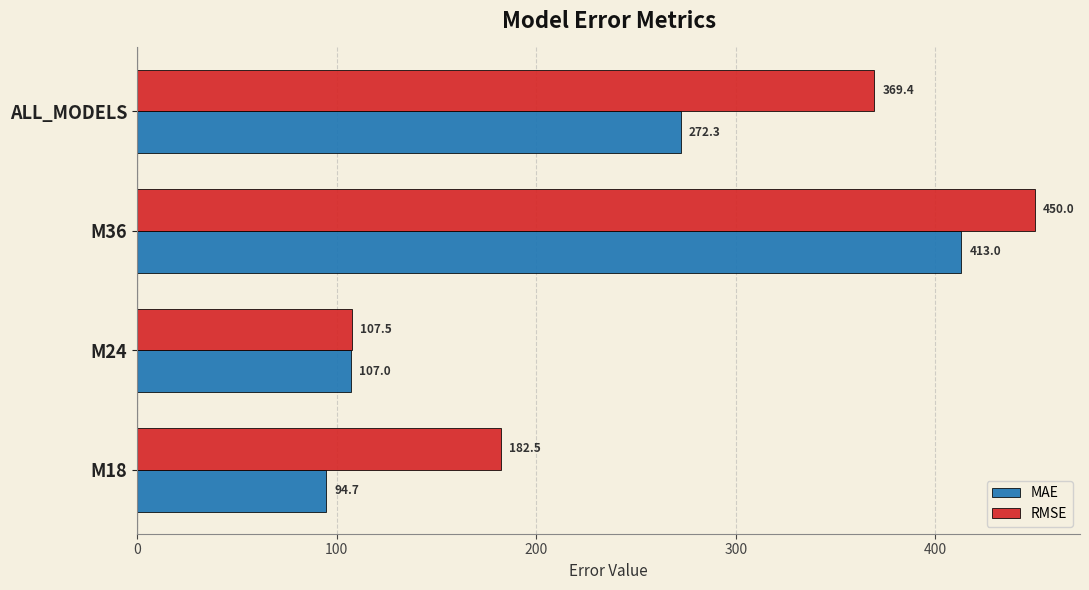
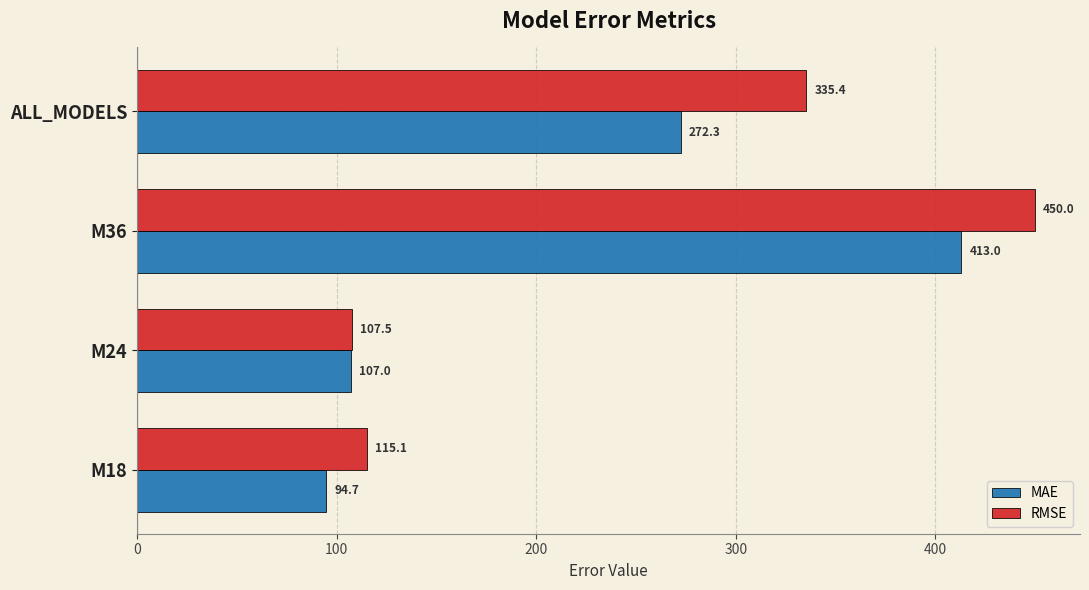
  {
    "MAE": {
      "ALL_MODELS": 272.3,
      "M36": 413.0,
      "M24": 107.0,
      "M18": 94.7
    },
    "RMSE": {
-     "ALL_MODELS": 369.4,
+     "ALL_MODELS": 335.4,
      "M36": 450.0,
      "M24": 107.5,
-     "M18": 182.5
+     "M18": 115.1
    }
  }
